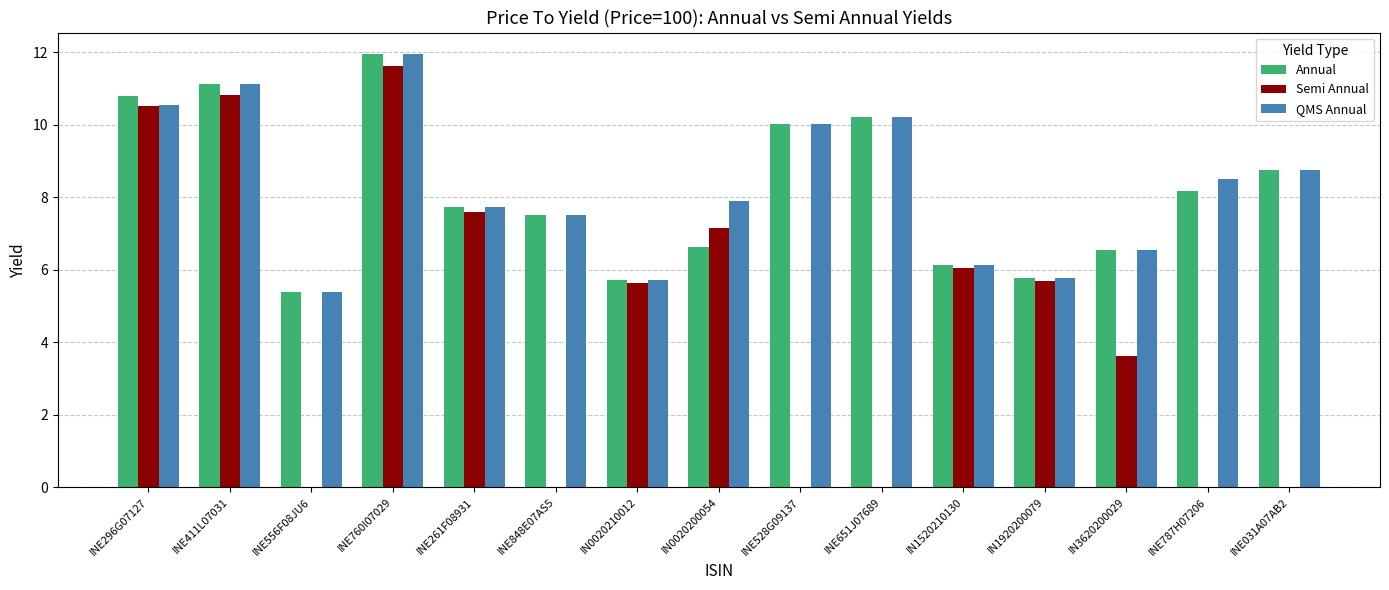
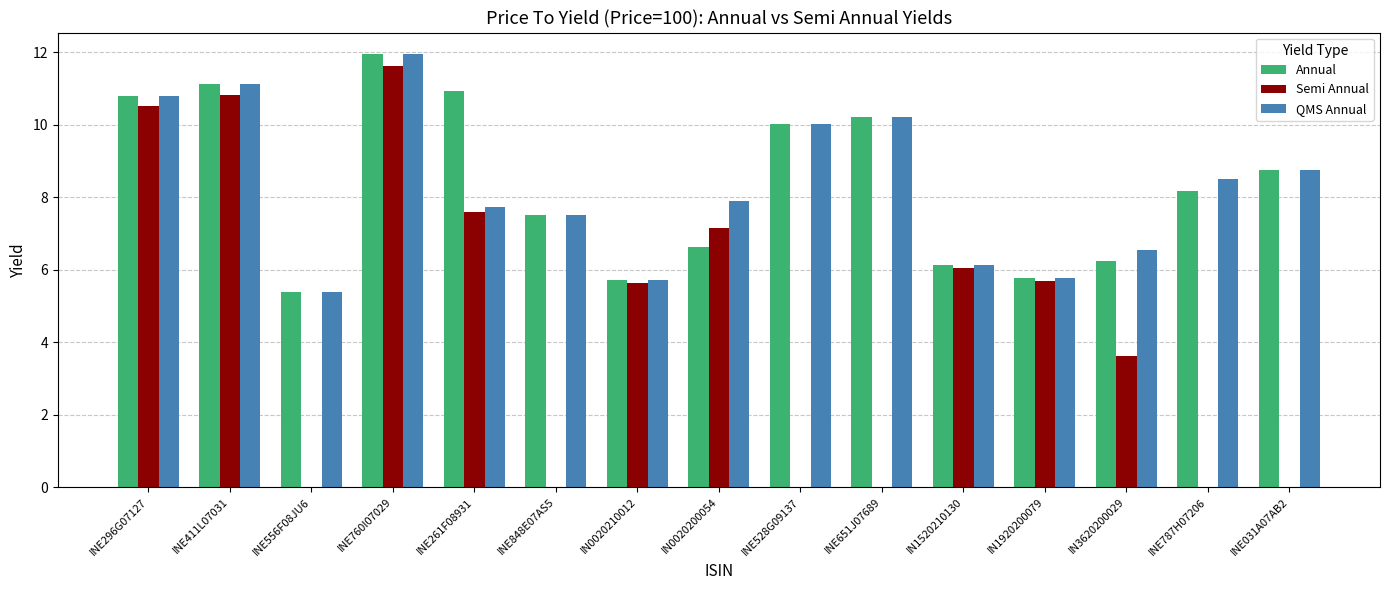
  {
    "Annual": {
      "INE296G07127": 10.8,
      "INE411L07031": 11.1,
      "INE556F08JU6": 5.4,
      "INE760I07029": 11.9,
-     "INE261F08931": 7.7,
+     "INE261F08931": 10.9,
      "INE848E07AS5": 7.5,
      "IN0020210012": 5.7,
      "IN0020200054": 6.6,
      "INE528G09137": 10.0,
      "INE651J07689": 10.2,
      "IN1520210130": 6.1,
      "IN1920200079": 5.8,
-     "IN3620200029": 6.5,
+     "IN3620200029": 6.2,
      "INE787H07206": 8.2,
      "INE031A07AB2": 8.7
    },
    "Semi Annual": {
      "INE296G07127": 10.5,
      "INE411L07031": 10.8,
      "INE556F08JU6": 0.0,
      "INE760I07029": 11.6,
      "INE261F08931": 7.6,
      "INE848E07AS5": 0.0,
      "IN0020210012": 5.6,
      "IN0020200054": 7.2,
      "INE528G09137": 0.0,
      "INE651J07689": 0.0,
      "IN1520210130": 6.0,
      "IN1920200079": 5.7,
      "IN3620200029": 3.6,
      "INE787H07206": 0.0,
      "INE031A07AB2": 0.0
    },
    "QMS Annual": {
-     "INE296G07127": 10.5,
+     "INE296G07127": 10.8,
      "INE411L07031": 11.1,
      "INE556F08JU6": 5.4,
      "INE760I07029": 11.9,
      "INE261F08931": 7.7,
      "INE848E07AS5": 7.5,
      "IN0020210012": 5.7,
      "IN0020200054": 7.9,
      "INE528G09137": 10.0,
      "INE651J07689": 10.2,
      "IN1520210130": 6.1,
      "IN1920200079": 5.8,
      "IN3620200029": 6.5,
      "INE787H07206": 8.5,
      "INE031A07AB2": 8.7
    }
  }
